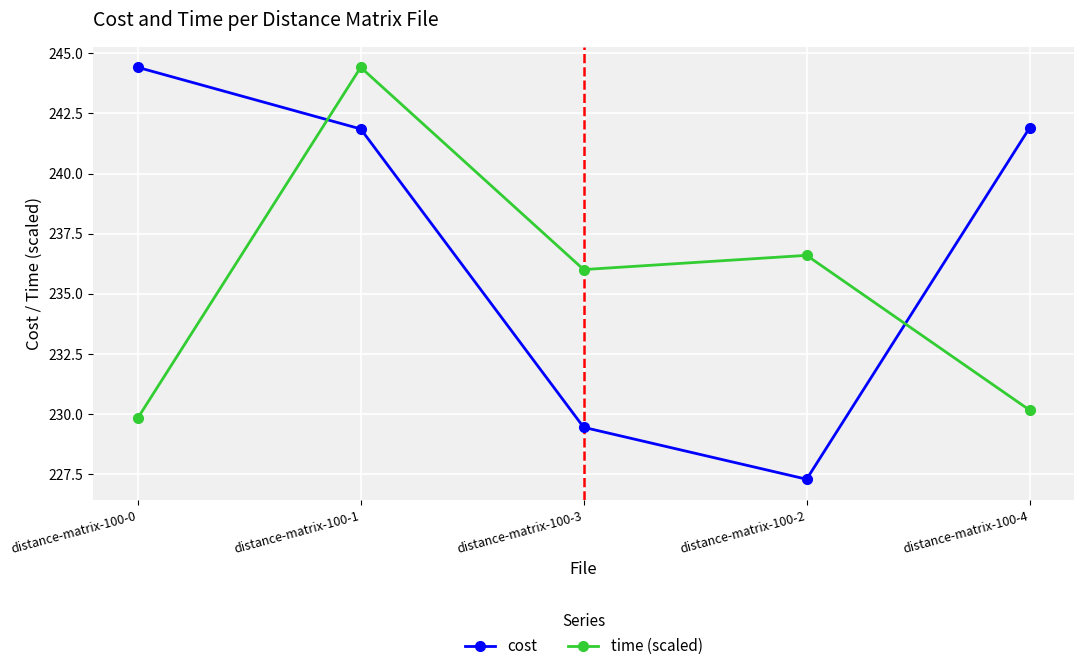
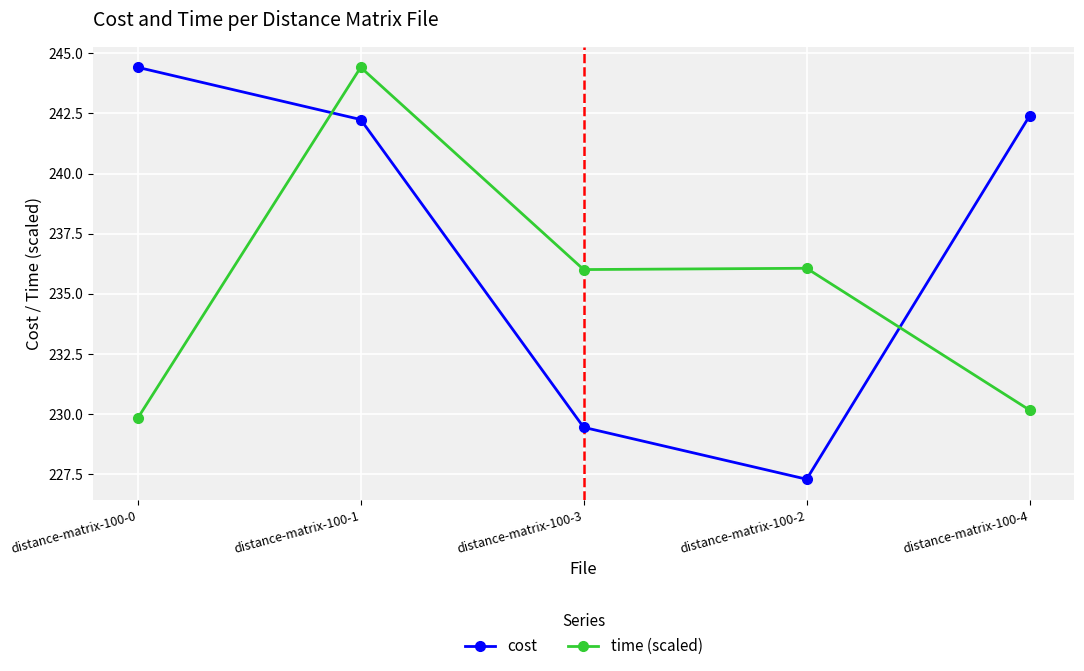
  {
    "cost": {
      "distance-matrix-100-0": 244.4,
-     "distance-matrix-100-1": 241.9,
+     "distance-matrix-100-1": 242.2,
      "distance-matrix-100-3": 229.4,
      "distance-matrix-100-2": 227.3,
-     "distance-matrix-100-4": 241.9
+     "distance-matrix-100-4": 242.4
    },
    "time (scaled)": {
      "distance-matrix-100-0": 229.8,
      "distance-matrix-100-1": 244.4,
      "distance-matrix-100-3": 236.0,
-     "distance-matrix-100-2": 236.6,
+     "distance-matrix-100-2": 236.1,
      "distance-matrix-100-4": 230.2
    }
  }
